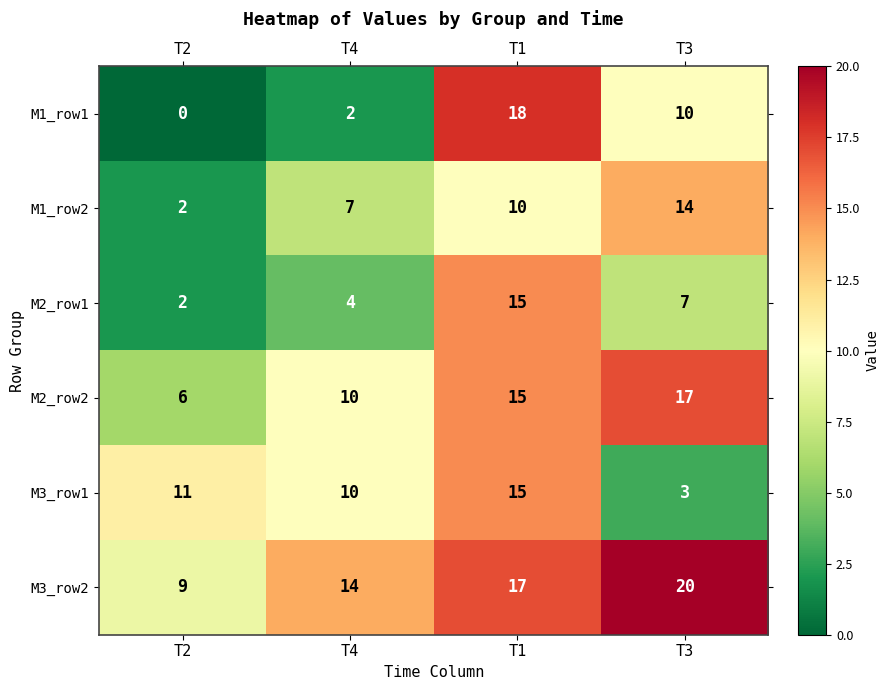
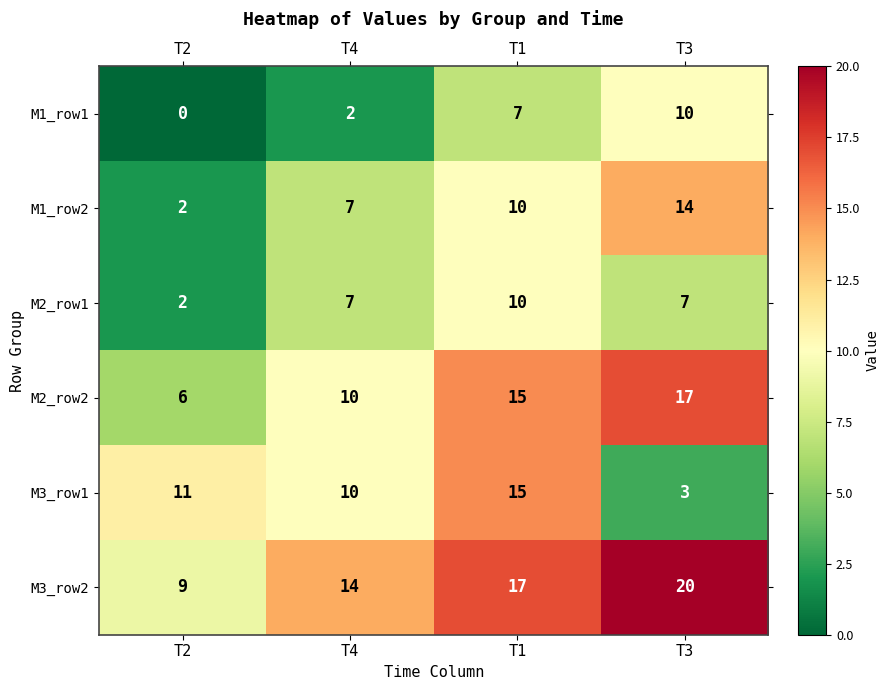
  {
    "M1_row1": {
      "T2": 0,
      "T4": 2,
-     "T1": 18,
+     "T1": 7,
      "T3": 10
    },
    "M1_row2": {
      "T2": 2,
      "T4": 7,
      "T1": 10,
      "T3": 14
    },
    "M2_row1": {
      "T2": 2,
-     "T4": 4,
-     "T1": 15,
+     "T4": 7,
+     "T1": 10,
      "T3": 7
    },
    "M2_row2": {
      "T2": 6,
      "T4": 10,
      "T1": 15,
      "T3": 17
    },
    "M3_row1": {
      "T2": 11,
      "T4": 10,
      "T1": 15,
      "T3": 3
    },
    "M3_row2": {
      "T2": 9,
      "T4": 14,
      "T1": 17,
      "T3": 20
    }
  }
